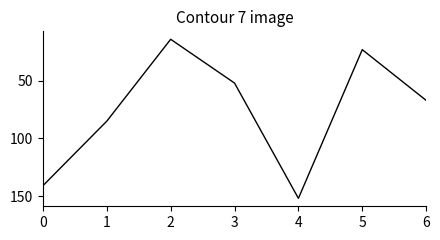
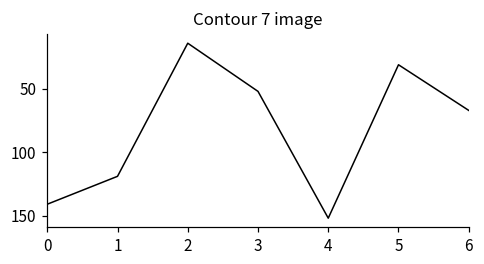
  {
    "0": 141,
-   "1": 85,
+   "1": 119,
    "2": 14,
    "3": 52,
    "4": 152,
-   "5": 23,
+   "5": 31,
    "6": 67
  }
